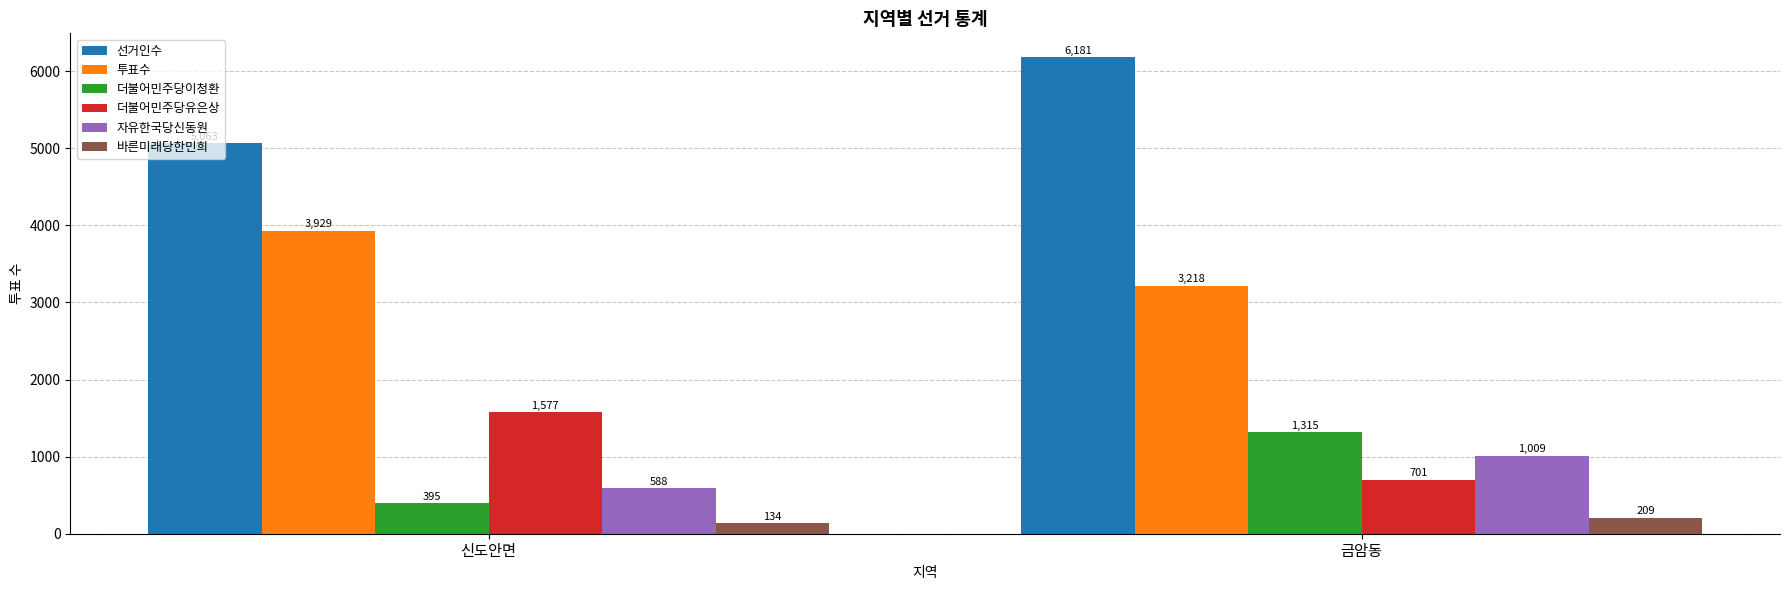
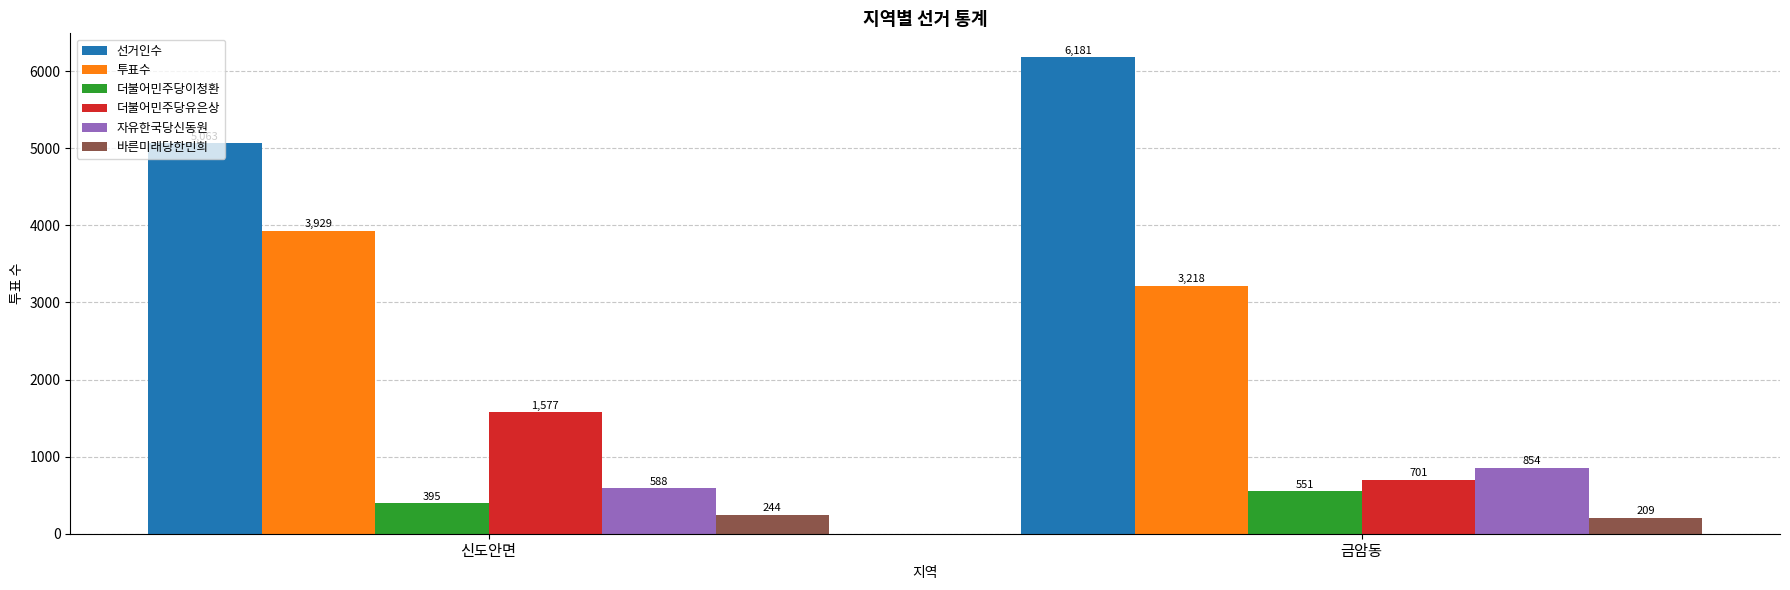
  {
    "선거인수": {
      "금암동": "6,181"
    },
    "투표수": {
      "신도안면": "3,929",
      "금암동": "3,218"
    },
    "더불어민주당이청환": {
      "신도안면": "395",
-     "금암동": "1,315"
+     "금암동": "551"
    },
    "더불어민주당유은상": {
      "신도안면": "1,577",
      "금암동": "701"
    },
    "자유한국당신동원": {
      "신도안면": "588",
-     "금암동": "1,009"
+     "금암동": "854"
    },
    "바른미래당한민희": {
-     "신도안면": "134",
+     "신도안면": "244",
      "금암동": "209"
    }
  }
